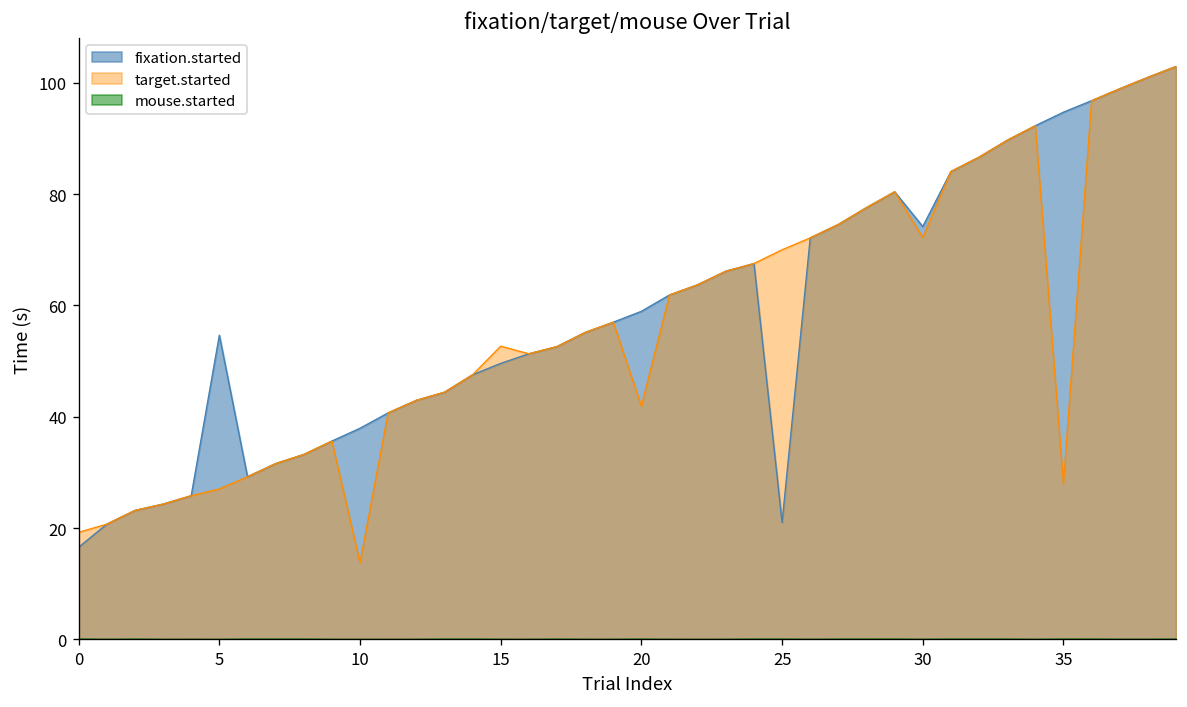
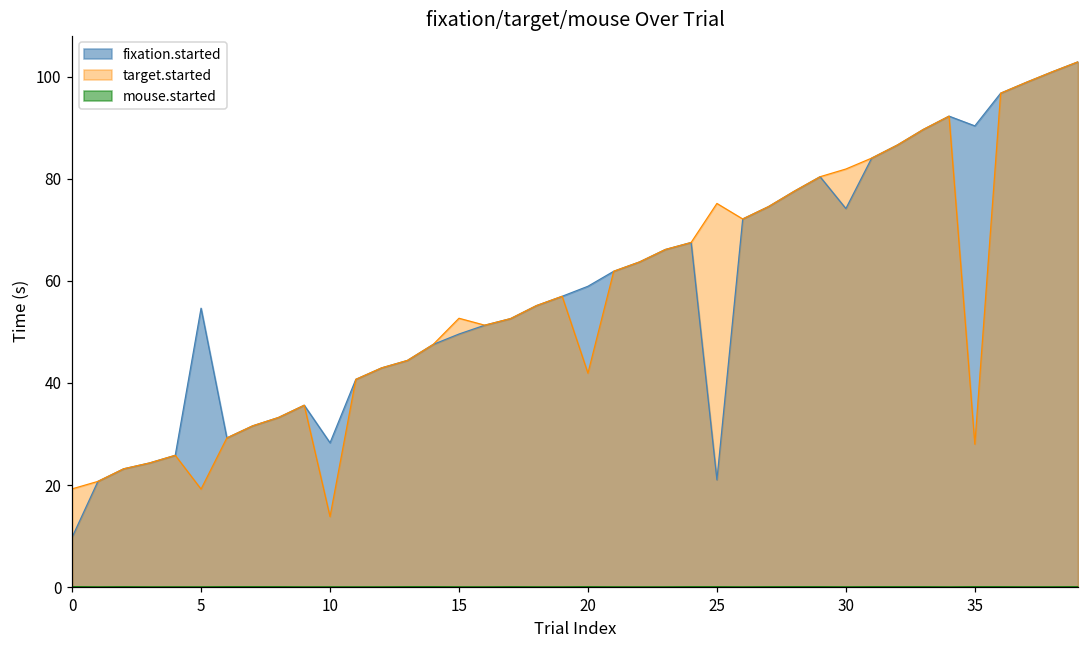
  {
    "fixation.started": {
-     "0": 17,
+     "0": 10,
      "5": 55,
-     "10": 38,
+     "10": 28,
      "15": 50,
      "20": 59,
      "25": 21,
      "30": 74,
-     "35": 95
+     "35": 90
    },
    "target.started": {
      "0": 19,
-     "5": 27,
+     "5": 19,
      "10": 14,
      "15": 53,
      "20": 42,
-     "25": 70,
-     "30": 72,
+     "25": 75,
+     "30": 82,
      "35": 28
    },
    "mouse.started": {
      "0": 0,
      "5": 0,
      "10": 0,
      "15": 0,
      "20": 0,
      "25": 0,
      "30": 0,
      "35": 0
    }
  }
